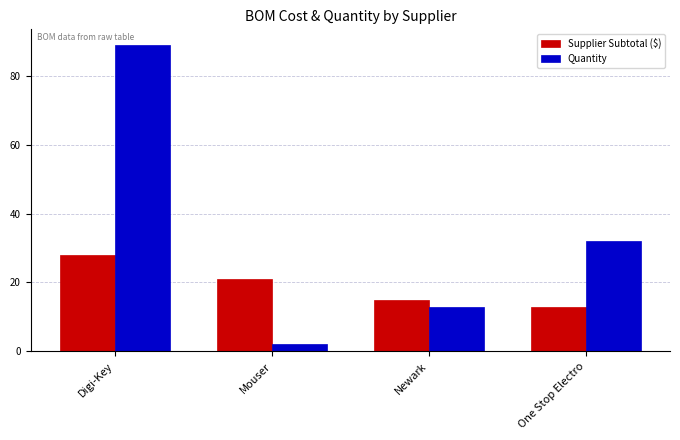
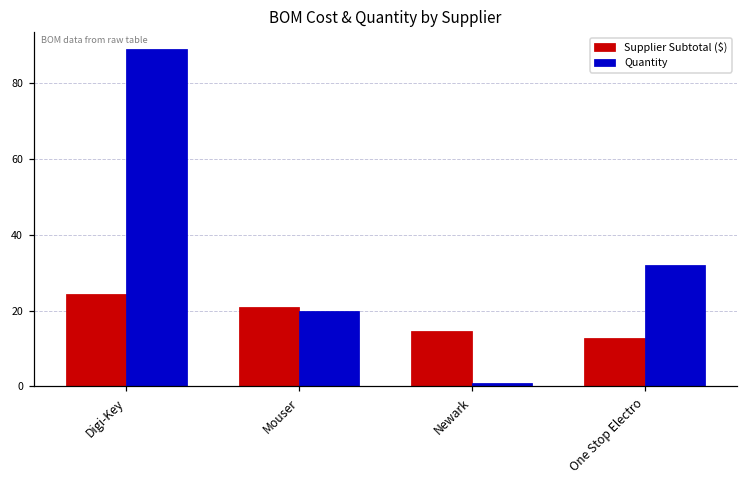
  {
    "Supplier Subtotal ($)": {
-     "Digi-Key": 28,
+     "Digi-Key": 24,
      "Mouser": 21,
      "Newark": 15,
      "One Stop Electro": 13
    },
    "Quantity": {
      "Digi-Key": 89,
-     "Mouser": 2,
-     "Newark": 13,
+     "Mouser": 20,
+     "Newark": 1,
      "One Stop Electro": 32
    }
  }
